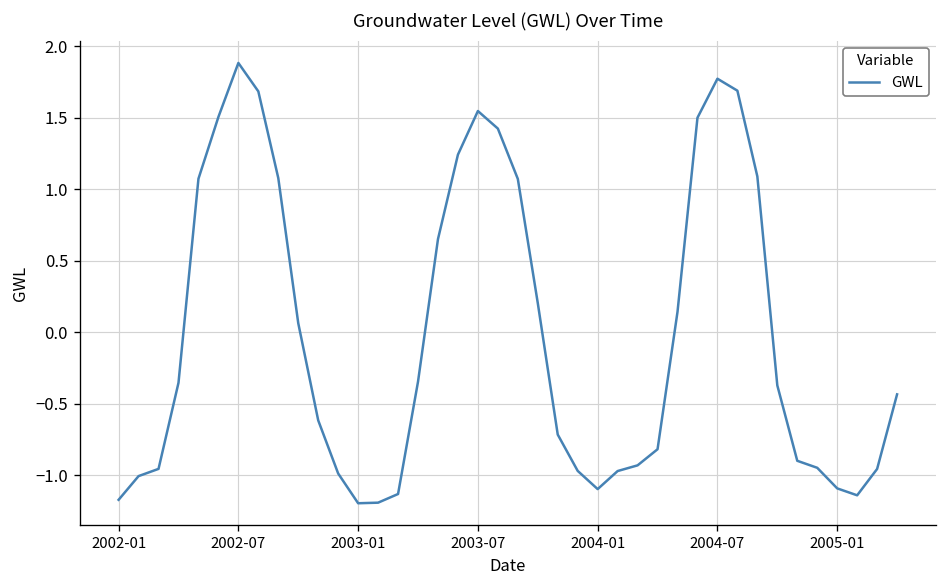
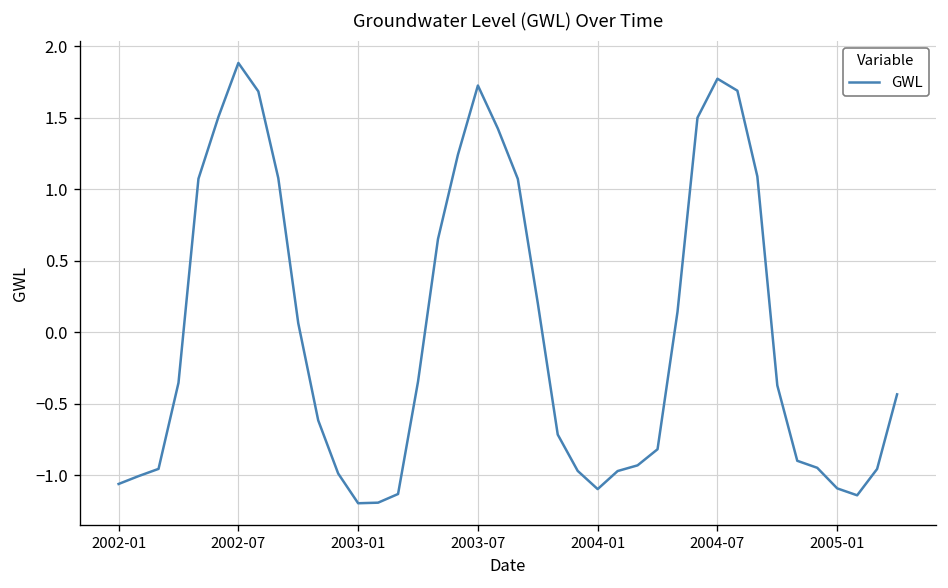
  {
-   "2002-01": -1.17,
+   "2002-01": -1.06,
    "2002-07": 1.88,
    "2003-01": -1.20,
-   "2003-07": 1.55,
+   "2003-07": 1.73,
    "2004-01": -1.10,
    "2004-07": 1.77,
    "2005-01": -1.09
  }
